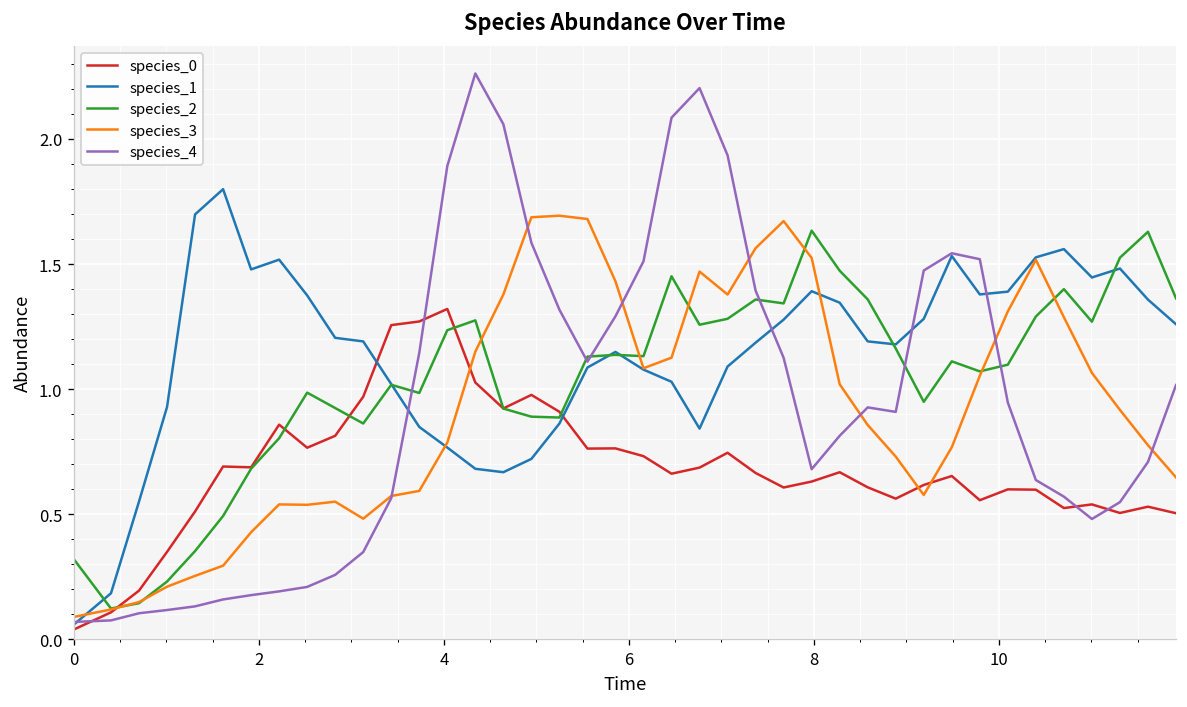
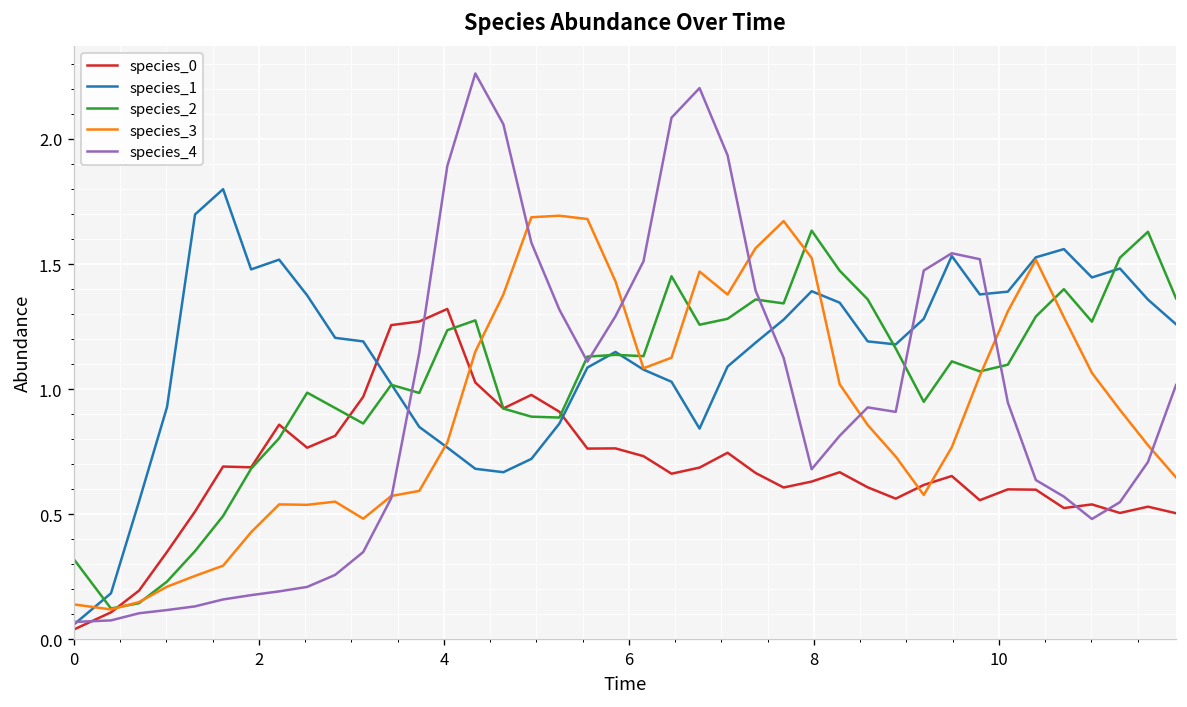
  {
    "species_0": {
      "0": 0.04
    },
    "species_2": {
      "0": 0.32
    },
    "species_3": {
-     "0": 0.09
+     "0": 0.14
    }
  }
